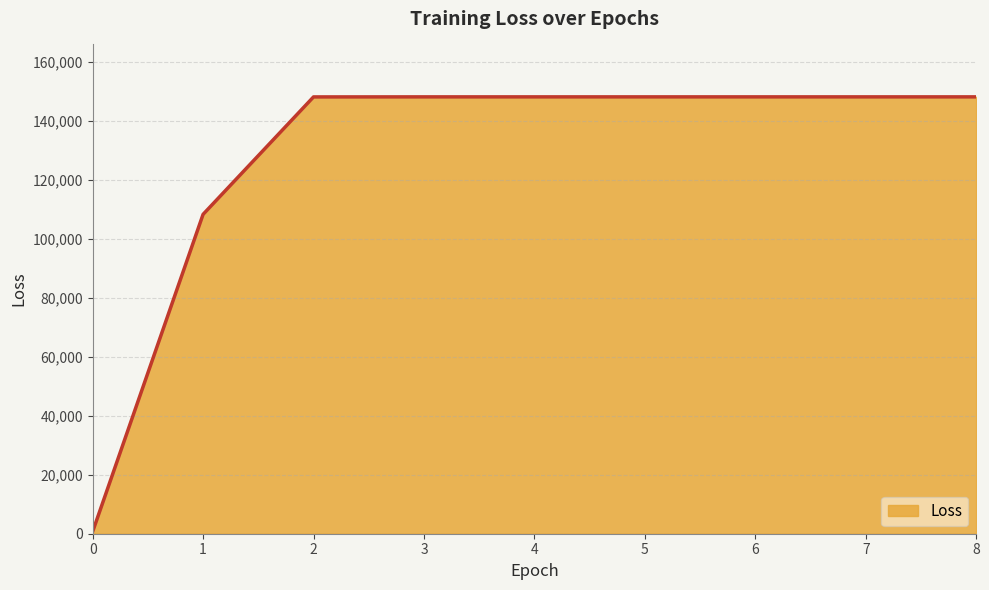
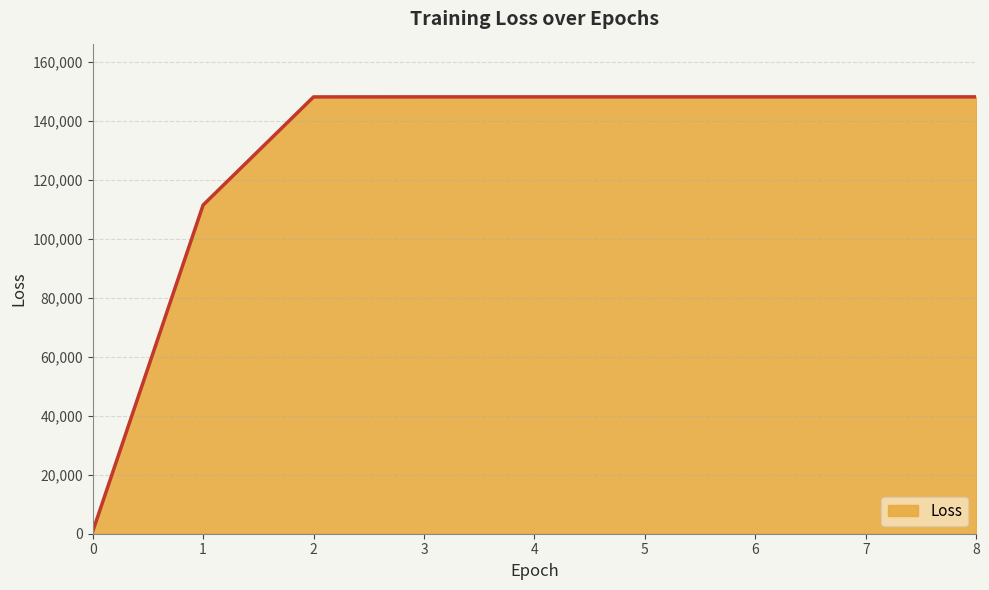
  {
    "0": "1,000",
-   "1": "108,000",
+   "1": "112,000",
    "2": "148,000",
    "3": "148,000",
    "4": "148,000",
    "5": "148,000",
    "6": "148,000",
    "7": "148,000",
    "8": "148,000"
  }
